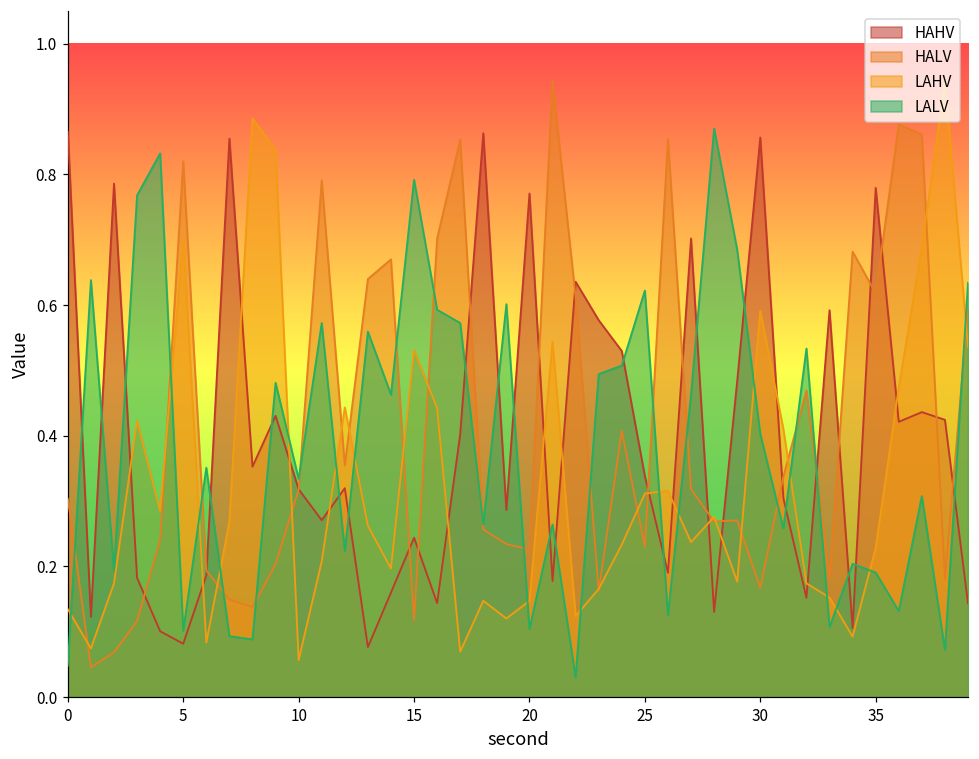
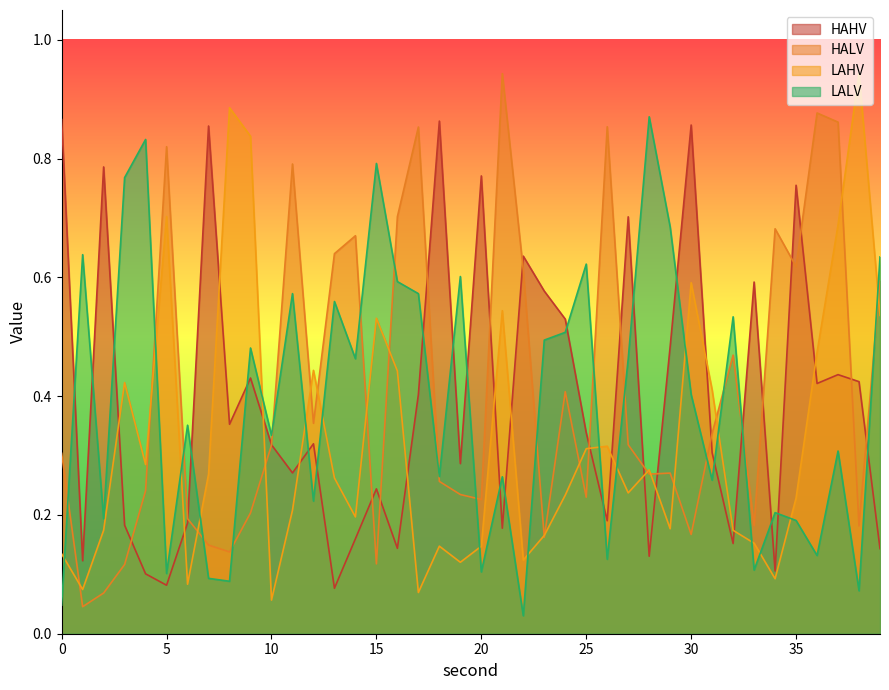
  {
    "HAHV": {
      "0": 0.87,
      "5": 0.08,
      "15": 0.24,
      "20": 0.77,
      "25": 0.34,
      "30": 0.86,
-     "35": 0.78
+     "35": 0.75
    },
    "LALV": {
      "0": 0.05,
      "5": 0.10,
      "10": 0.33,
      "15": 0.79,
      "20": 0.10,
      "25": 0.62,
      "30": 0.40,
      "35": 0.19
    }
  }
